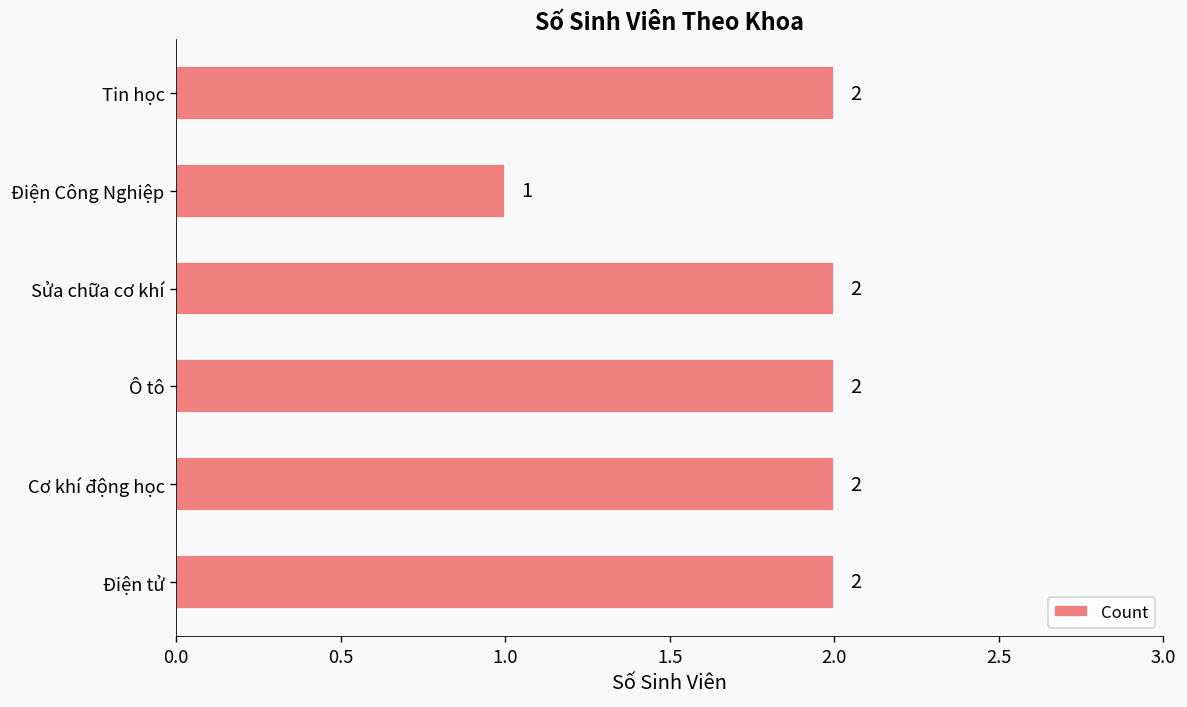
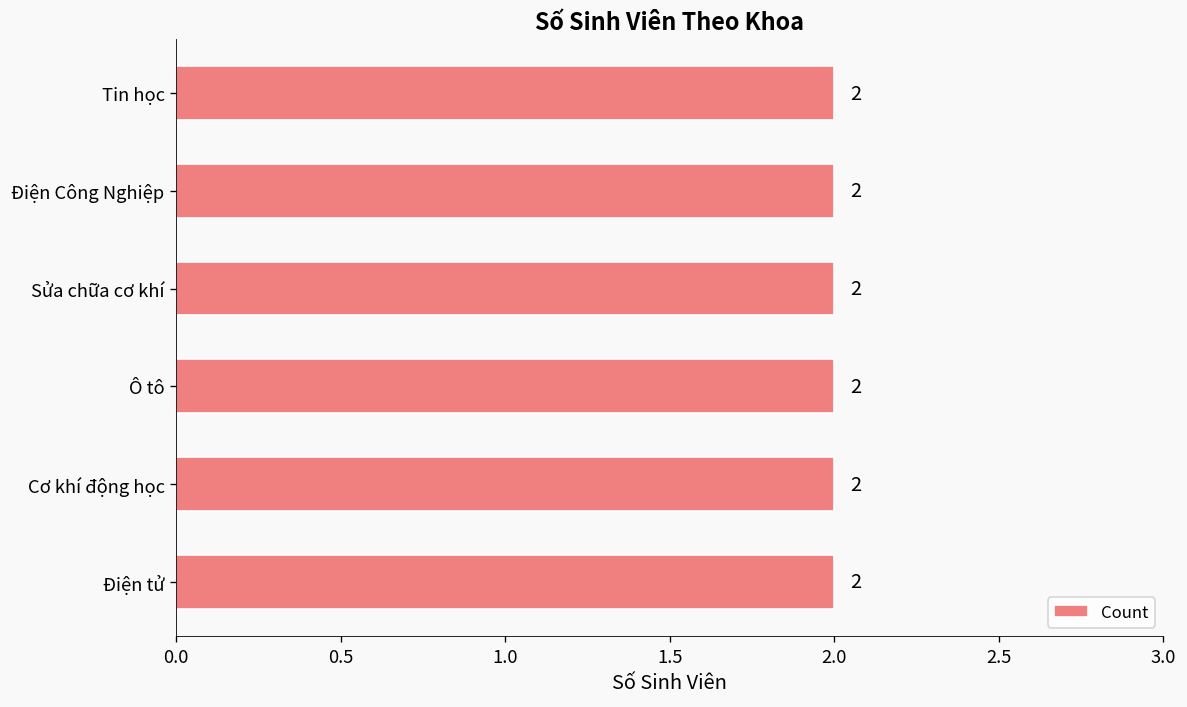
  {
    "Tin học": 2,
-   "Điện Công Nghiệp": 1,
+   "Điện Công Nghiệp": 2,
    "Sửa chữa cơ khí": 2,
    "Ô tô": 2,
    "Cơ khí động học": 2,
    "Điện tử": 2
  }
